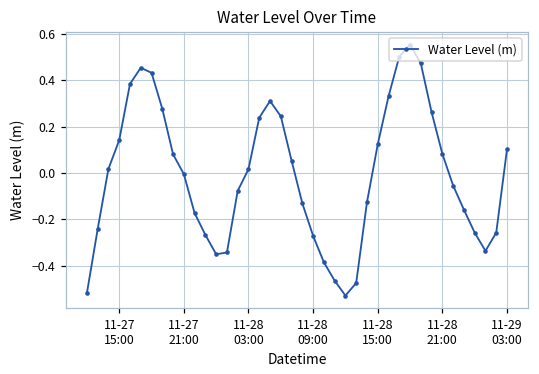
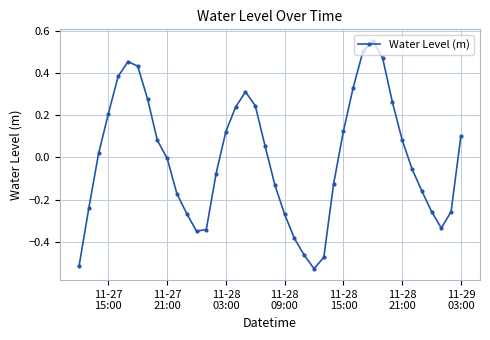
  {
-   "11-27 15:00": 0.14,
+   "11-27 15:00": 0.21,
    "11-27 21:00": 0.00,
-   "11-28 03:00": 0.02,
+   "11-28 03:00": 0.12,
    "11-28 09:00": -0.27,
    "11-28 15:00": 0.12,
    "11-28 21:00": 0.08,
    "11-29 03:00": 0.10
  }
